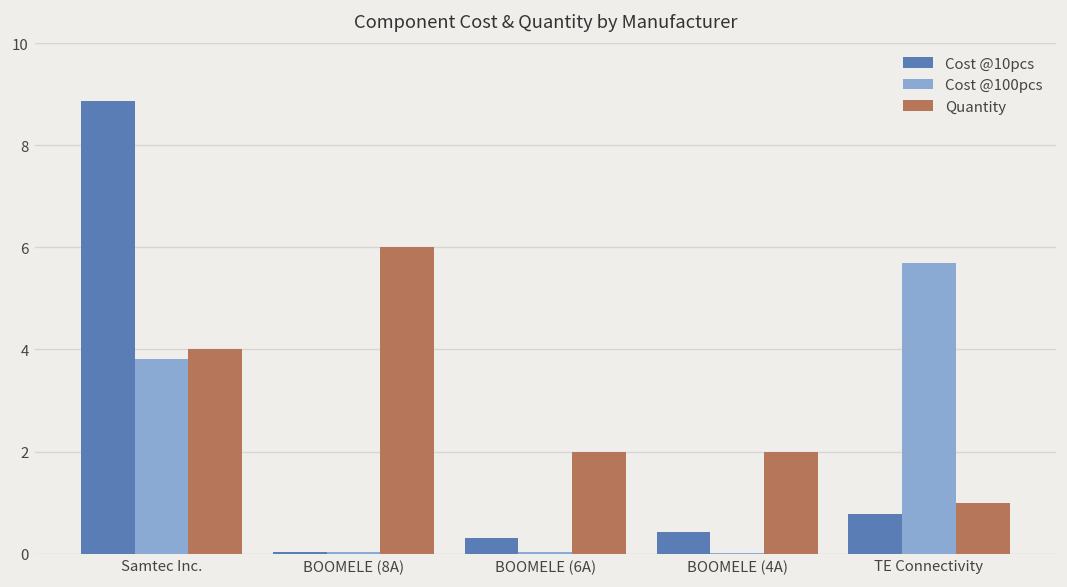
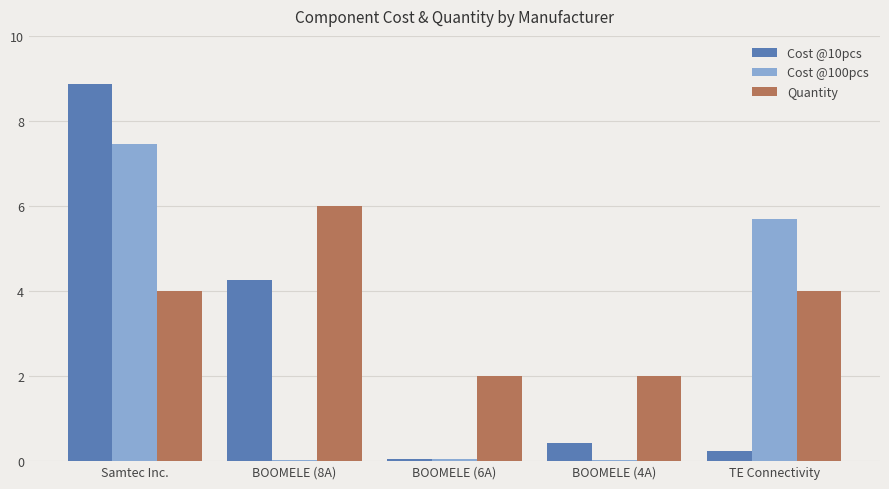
  {
    "Cost @10pcs": {
      "Samtec Inc.": 8.9,
-     "BOOMELE (8A)": 0.0,
-     "BOOMELE (6A)": 0.3,
+     "BOOMELE (8A)": 4.3,
+     "BOOMELE (6A)": 0.0,
      "BOOMELE (4A)": 0.4,
-     "TE Connectivity": 0.8
+     "TE Connectivity": 0.2
    },
    "Cost @100pcs": {
-     "Samtec Inc.": 3.8,
+     "Samtec Inc.": 7.5,
      "TE Connectivity": 5.7
    },
    "Quantity": {
      "Samtec Inc.": 4,
      "BOOMELE (8A)": 6,
      "BOOMELE (6A)": 2,
      "BOOMELE (4A)": 2,
-     "TE Connectivity": 1
+     "TE Connectivity": 4
    }
  }
